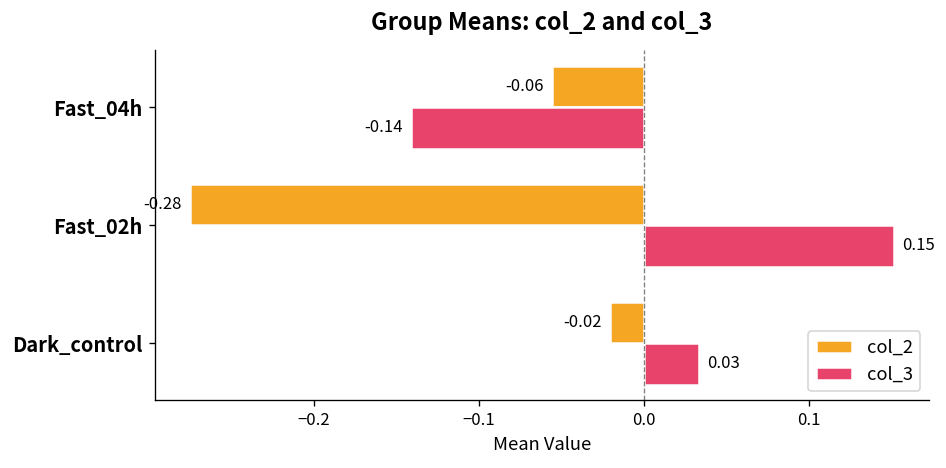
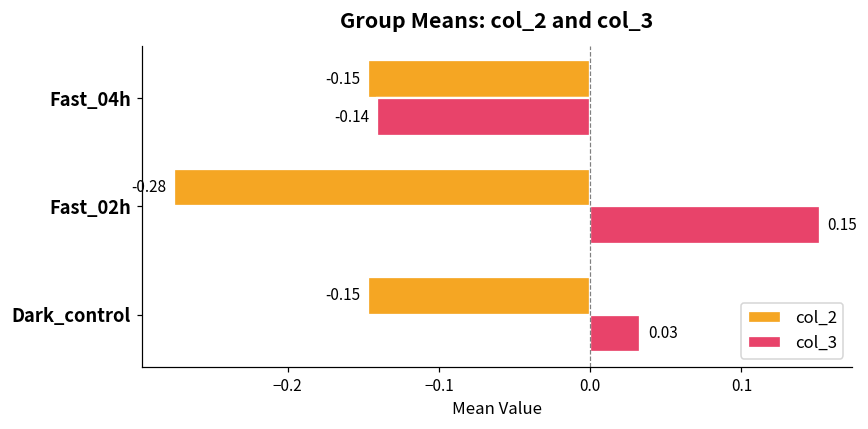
  {
    "col_2": {
-     "Fast_04h": -0.06,
+     "Fast_04h": -0.15,
      "Fast_02h": -0.28,
-     "Dark_control": -0.02
+     "Dark_control": -0.15
    },
    "col_3": {
      "Fast_04h": -0.14,
      "Fast_02h": 0.15,
      "Dark_control": 0.03
    }
  }
